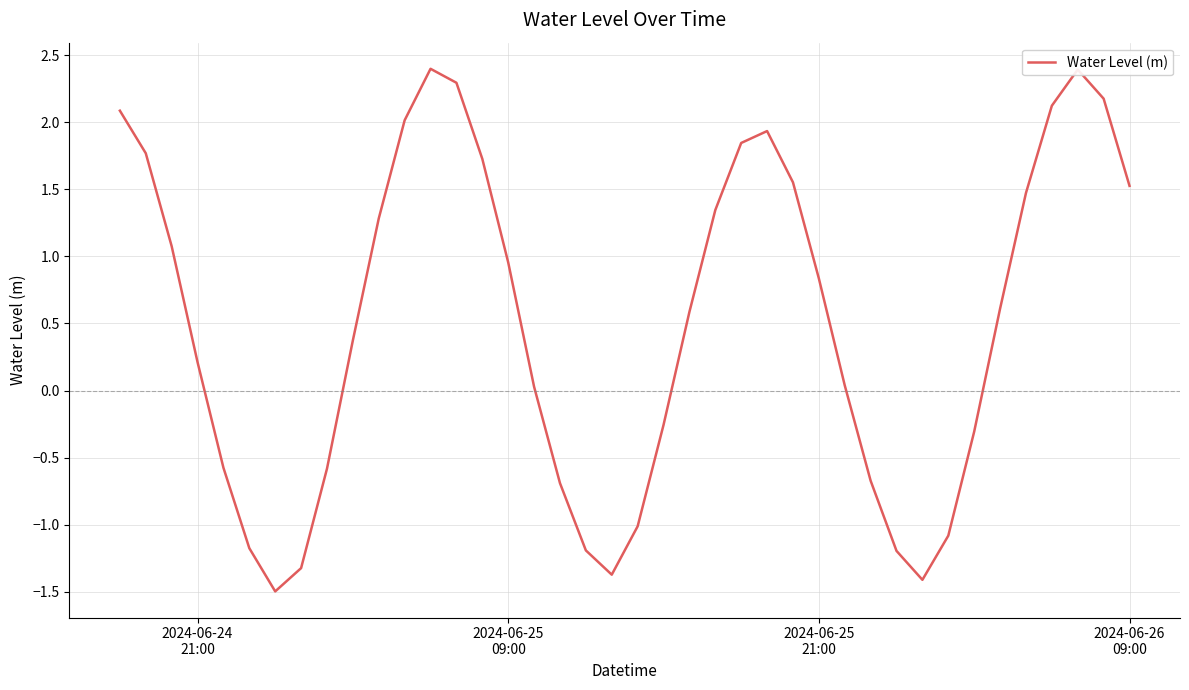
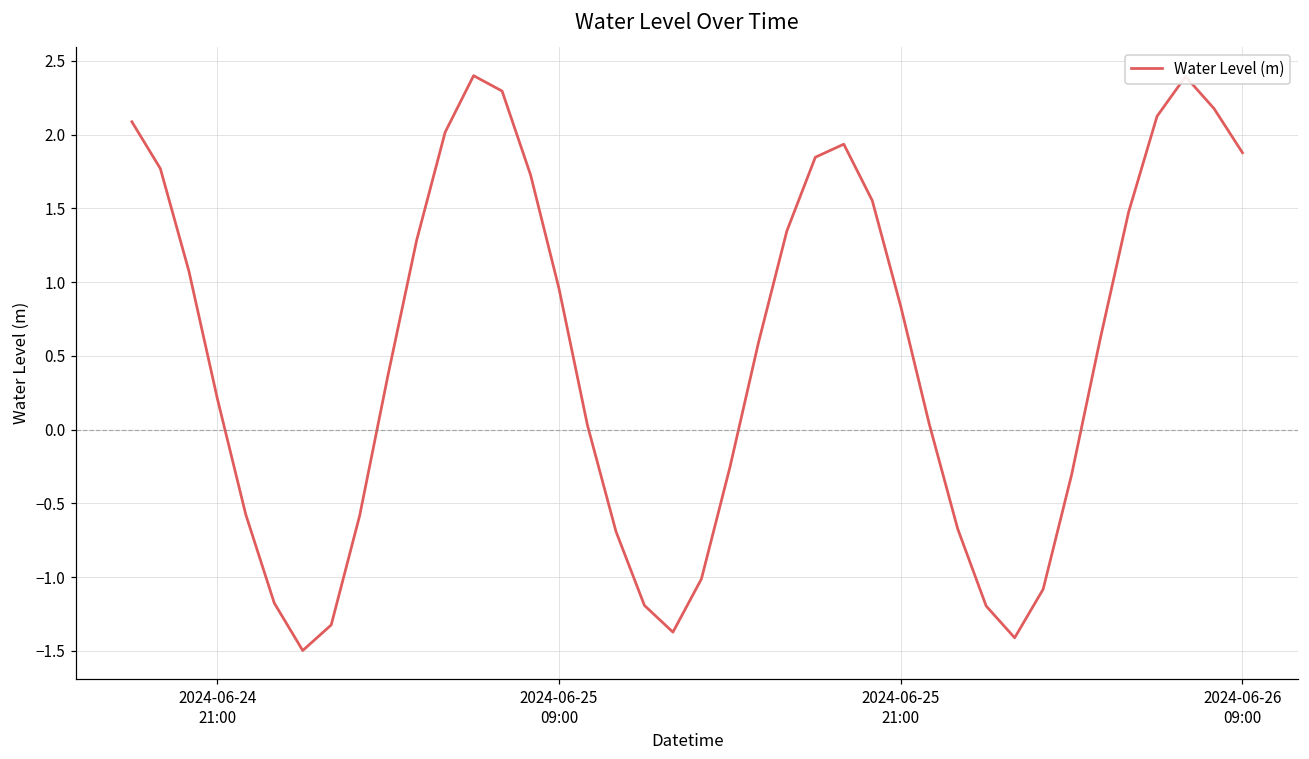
  {
    "2024-06-24 21:00": 0.21,
    "2024-06-25 09:00": 0.96,
    "2024-06-25 21:00": 0.84,
-   "2024-06-26 09:00": 1.53
+   "2024-06-26 09:00": 1.88
  }
